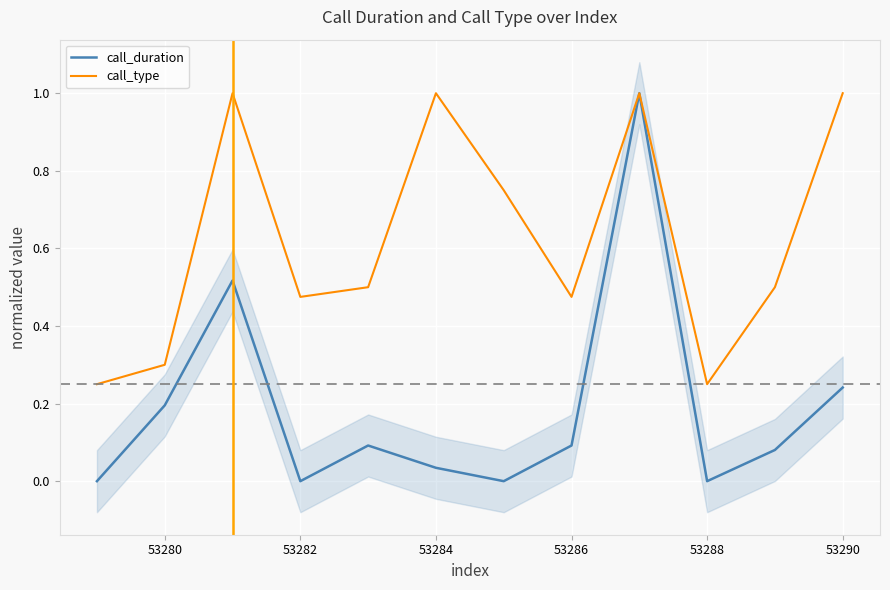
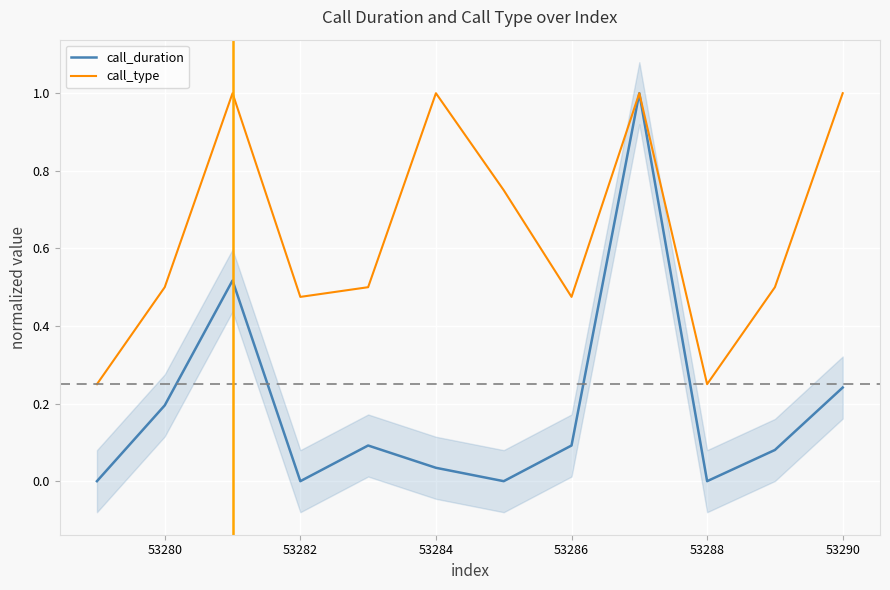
  {
    "call_type": {
-     "53280": 0.30,
+     "53280": 0.50,
      "53282": 0.48,
      "53284": 1.00,
      "53286": 0.48,
      "53288": 0.25,
      "53290": 1.00
    }
  }
